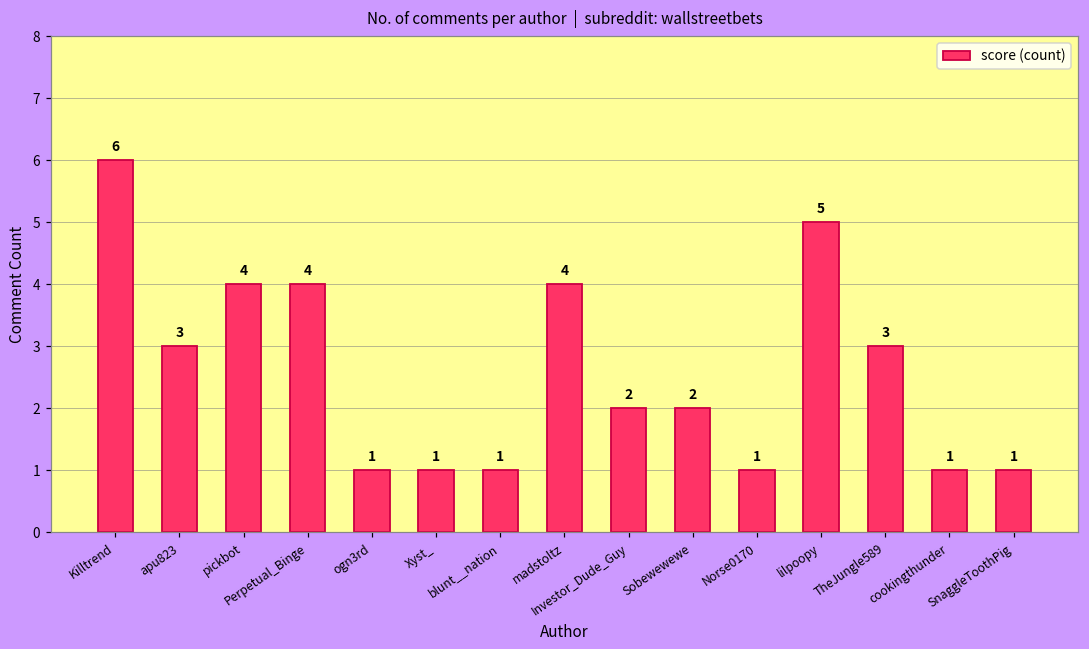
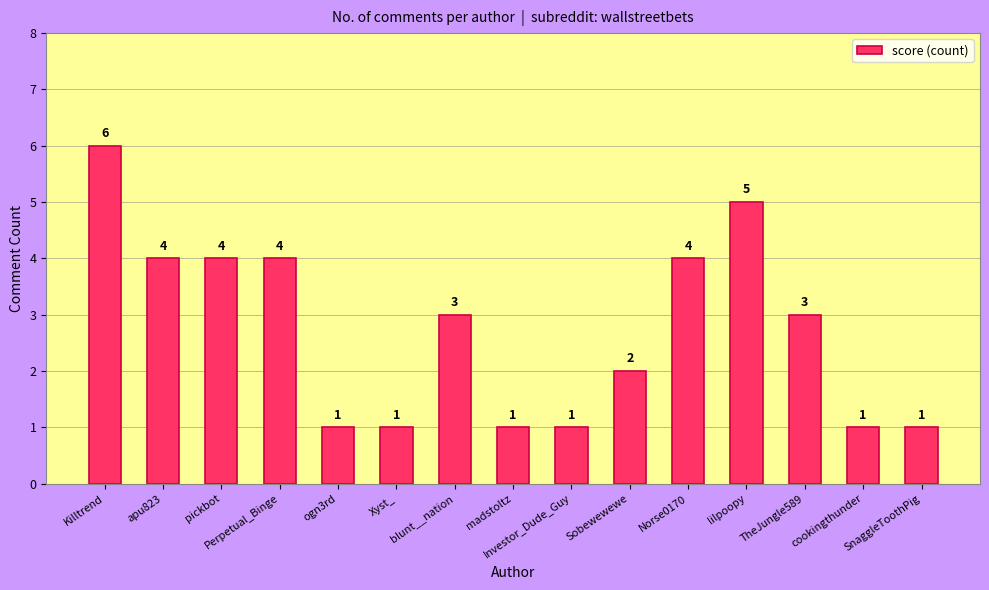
  {
    "Killtrend": 6,
-   "apu823": 3,
+   "apu823": 4,
    "pickbot": 4,
    "Perpetual_Binge": 4,
    "ogn3rd": 1,
    "Xyst_": 1,
-   "blunt__nation": 1,
-   "madstoltz": 4,
-   "Investor_Dude_Guy": 2,
+   "blunt__nation": 3,
+   "madstoltz": 1,
+   "Investor_Dude_Guy": 1,
    "Sobewewewe": 2,
-   "Norse0170": 1,
+   "Norse0170": 4,
    "lilpoopy": 5,
    "TheJungle589": 3,
    "cookingthunder": 1,
    "SnaggleToothPig": 1
  }
